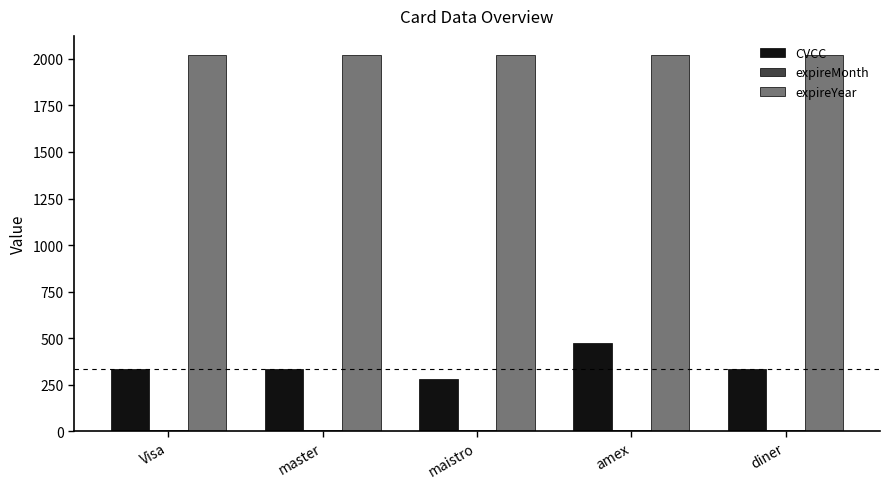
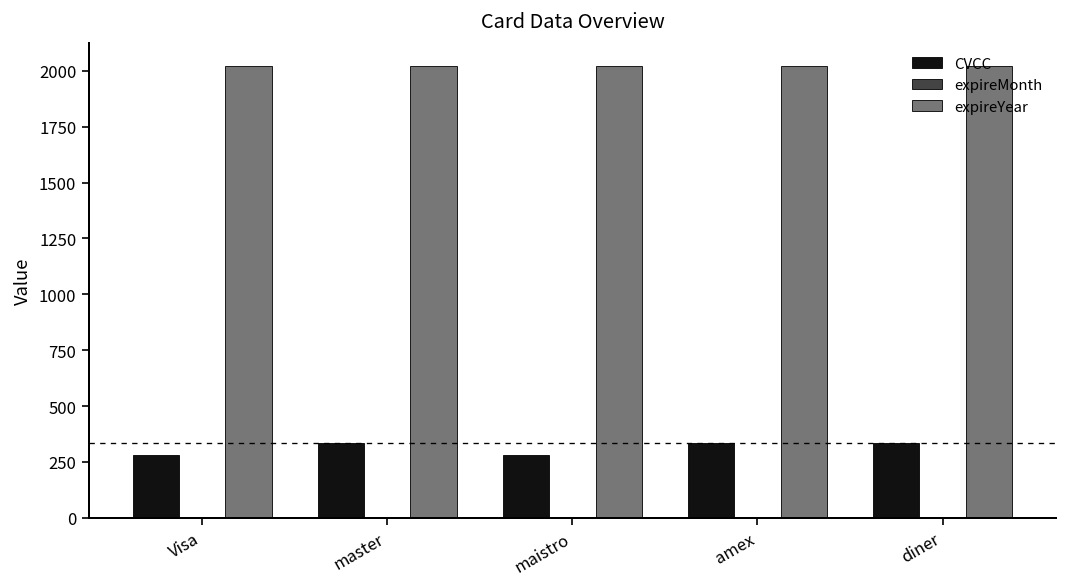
  {
    "CVCC": {
-     "Visa": 330,
+     "Visa": 280,
      "master": 330,
      "maistro": 280,
-     "amex": 480,
+     "amex": 340,
      "diner": 340
    },
    "expireYear": {
      "Visa": 2020,
      "master": 2020,
      "maistro": 2020,
      "amex": 2020,
      "diner": 2020
    }
  }
